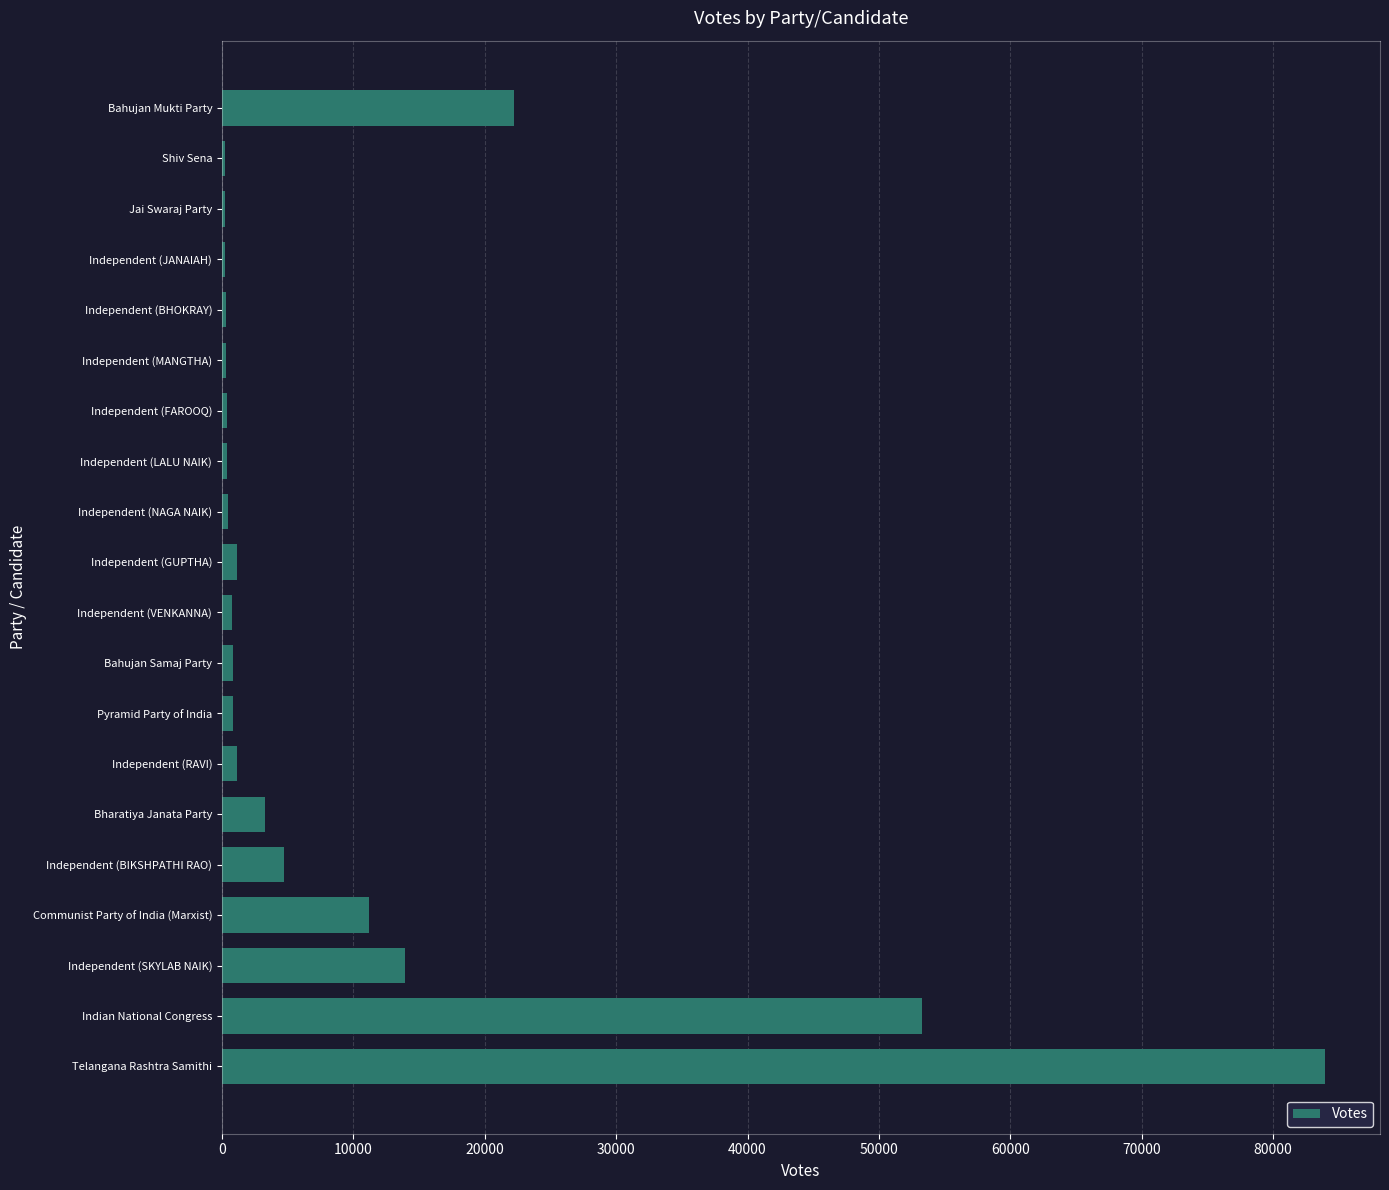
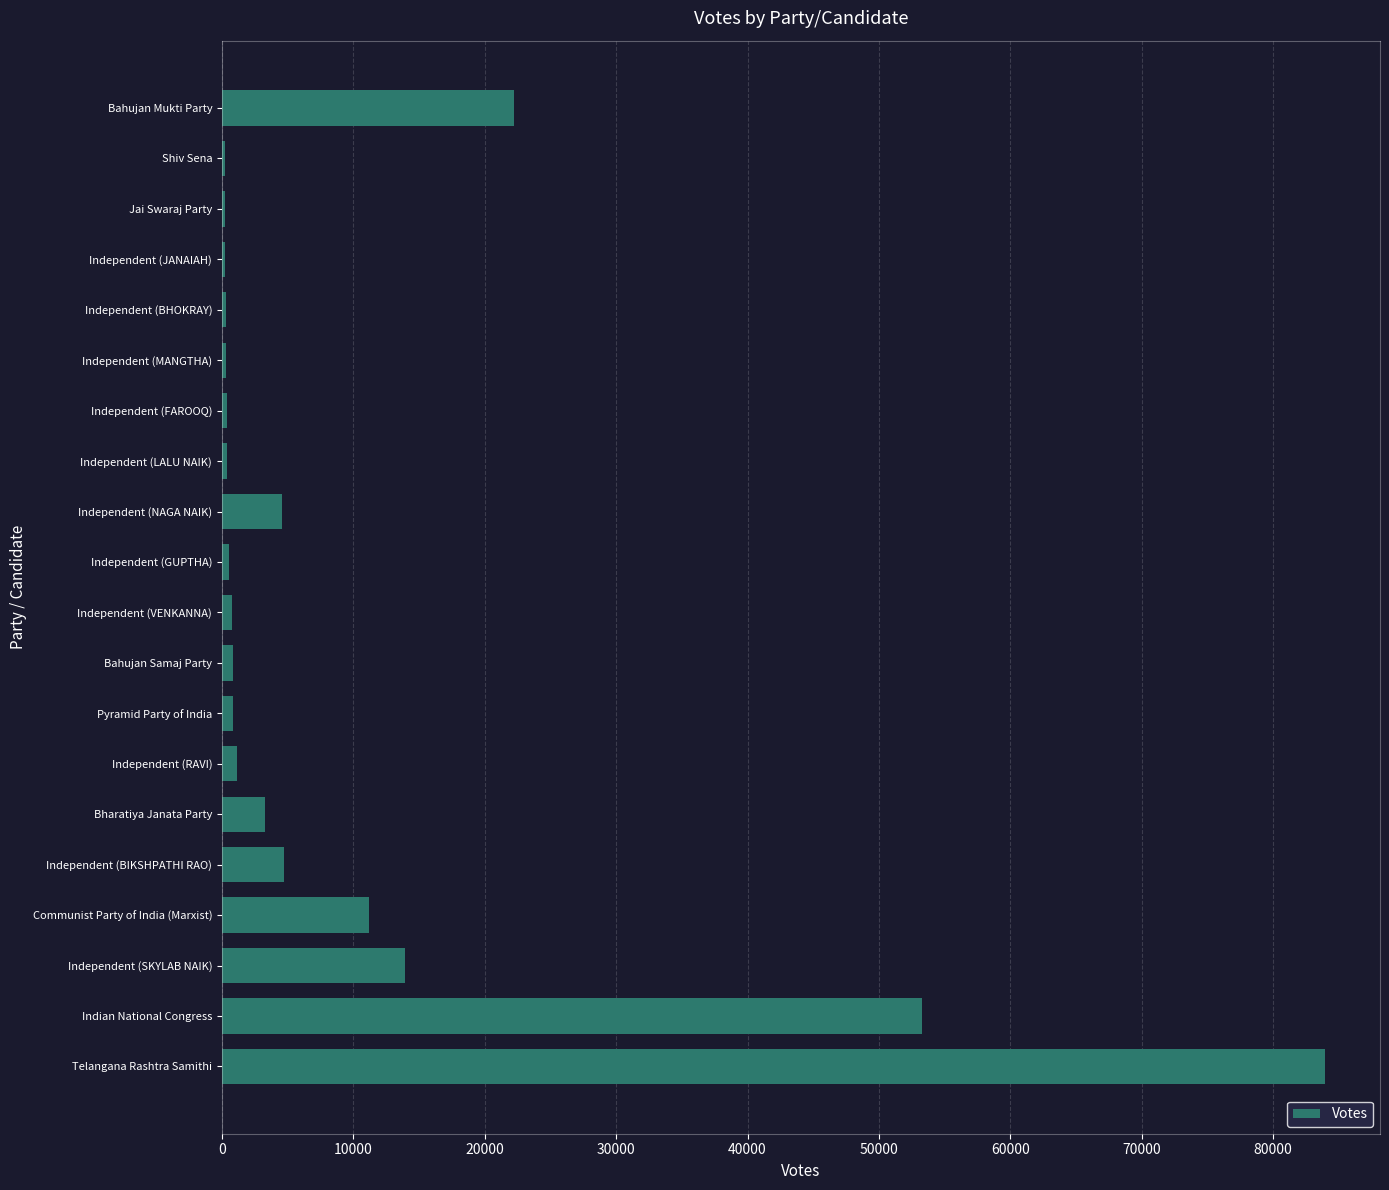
  {
    "Bahujan Mukti Party": 22200,
    "Shiv Sena": 200,
    "Jai Swaraj Party": 200,
    "Independent (JANAIAH)": 200,
    "Independent (BHOKRAY)": 300,
    "Independent (MANGTHA)": 300,
    "Independent (FAROOQ)": 400,
    "Independent (LALU NAIK)": 400,
-   "Independent (NAGA NAIK)": 400,
-   "Independent (GUPTHA)": 1100,
+   "Independent (NAGA NAIK)": 4600,
+   "Independent (GUPTHA)": 500,
    "Independent (VENKANNA)": 700,
    "Bahujan Samaj Party": 800,
    "Pyramid Party of India": 800,
    "Independent (RAVI)": 1200,
    "Bharatiya Janata Party": 3300,
    "Independent (BIKSHPATHI RAO)": 4800,
    "Communist Party of India (Marxist)": 11200,
    "Independent (SKYLAB NAIK)": 14000,
    "Indian National Congress": 53300,
    "Telangana Rashtra Samithi": 83900
  }
